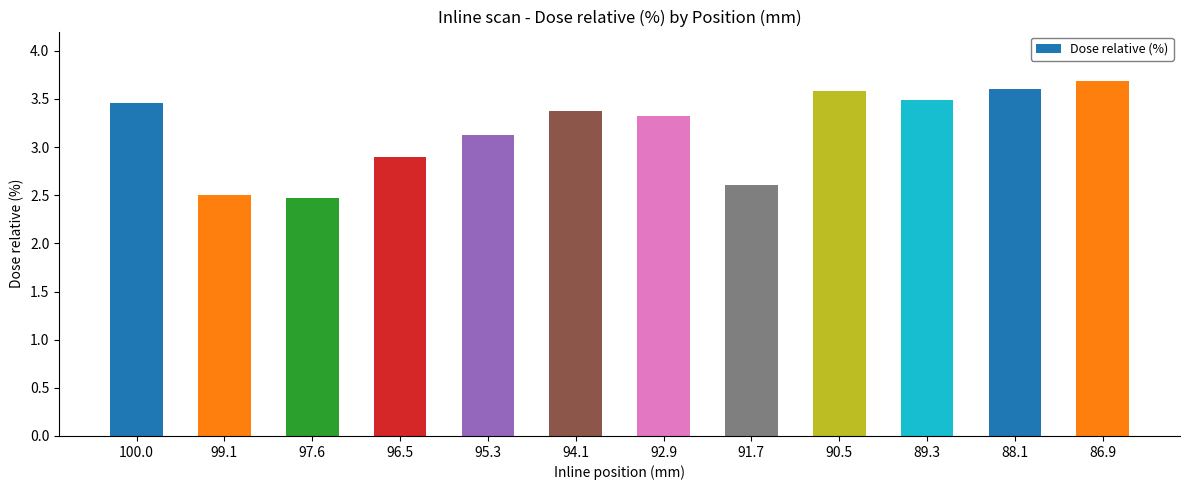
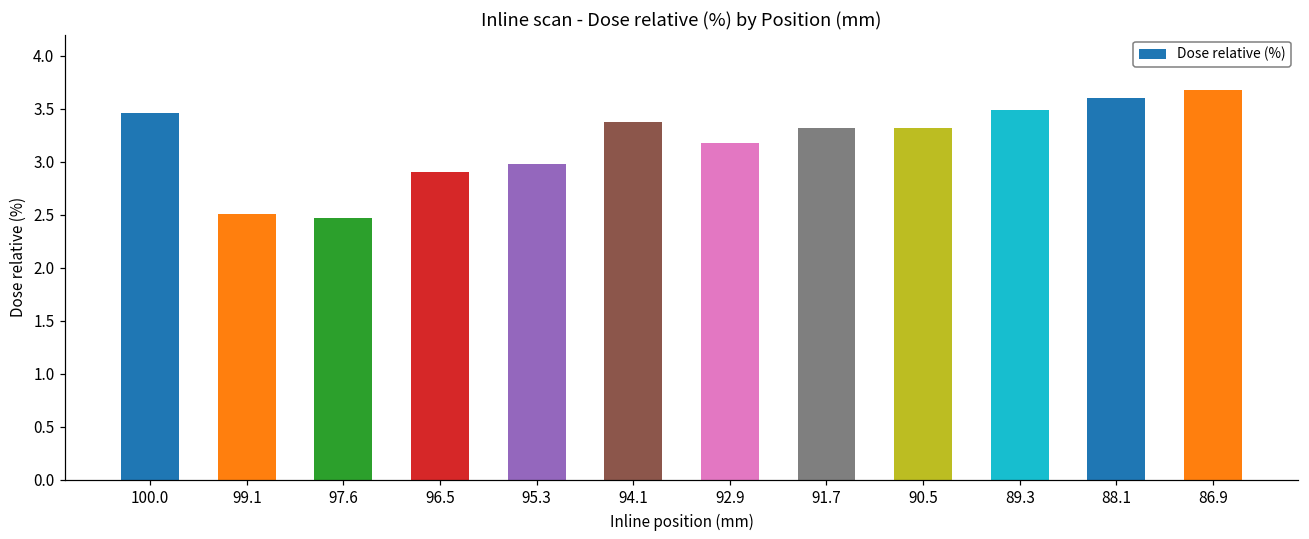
  {
    "100.0": 3.5,
    "99.1": 2.5,
    "97.6": 2.5,
    "96.5": 2.9,
-   "95.3": 3.1,
+   "95.3": 3.0,
    "94.1": 3.4,
-   "92.9": 3.3,
-   "91.7": 2.6,
-   "90.5": 3.6,
+   "92.9": 3.2,
+   "91.7": 3.3,
+   "90.5": 3.3,
    "89.3": 3.5,
    "88.1": 3.6,
    "86.9": 3.7
  }
